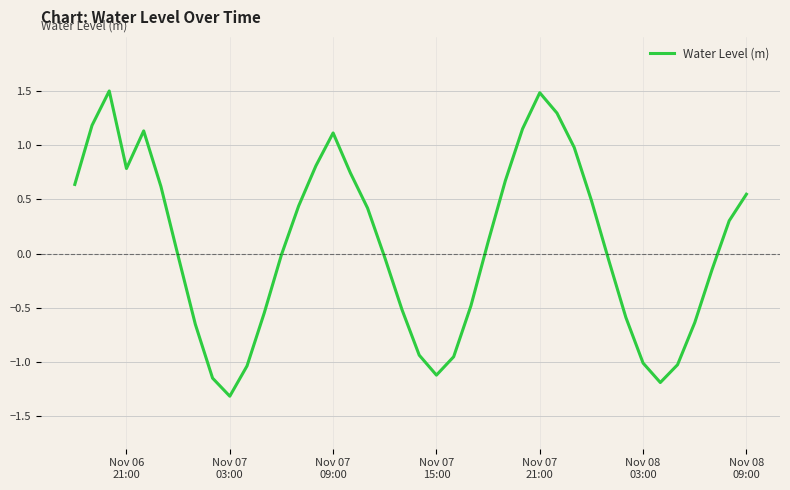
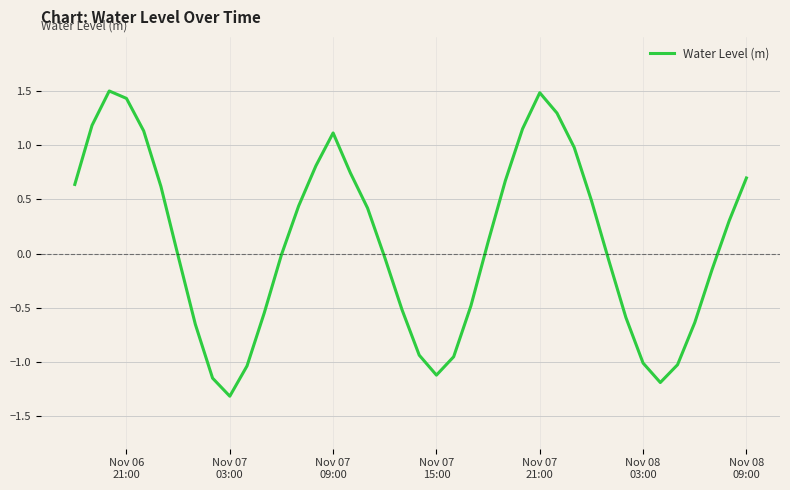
  {
-   "Nov 06 21:00": 0.79,
+   "Nov 06 21:00": 1.43,
    "Nov 07 03:00": -1.32,
    "Nov 07 09:00": 1.11,
    "Nov 07 15:00": -1.12,
    "Nov 07 21:00": 1.48,
    "Nov 08 03:00": -1.01,
-   "Nov 08 09:00": 0.55
+   "Nov 08 09:00": 0.70
  }
